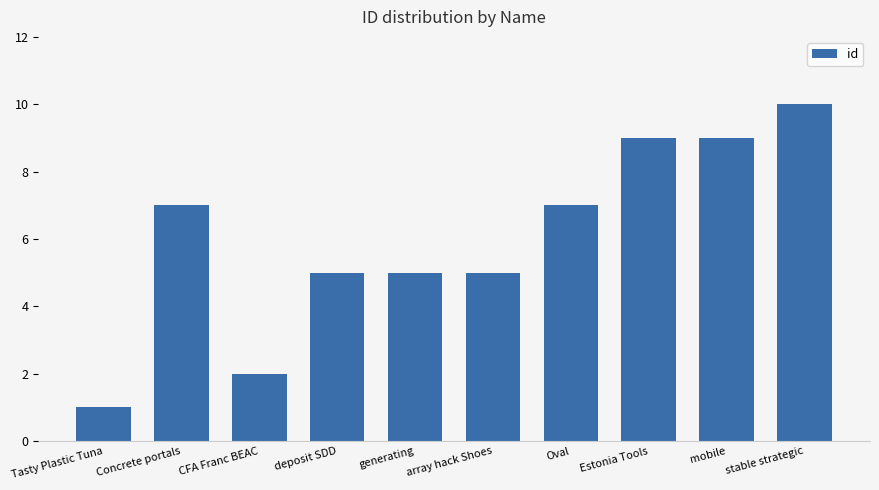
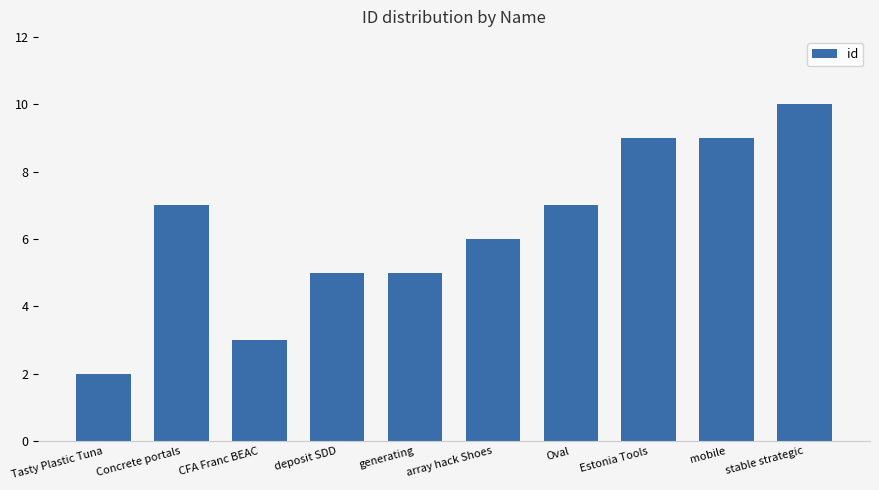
  {
-   "Tasty Plastic Tuna": 1,
+   "Tasty Plastic Tuna": 2,
    "Concrete portals": 7,
-   "CFA Franc BEAC": 2,
+   "CFA Franc BEAC": 3,
    "deposit SDD": 5,
    "generating": 5,
-   "array hack Shoes": 5,
+   "array hack Shoes": 6,
    "Oval": 7,
    "Estonia Tools": 9,
    "mobile": 9,
    "stable strategic": 10
  }
